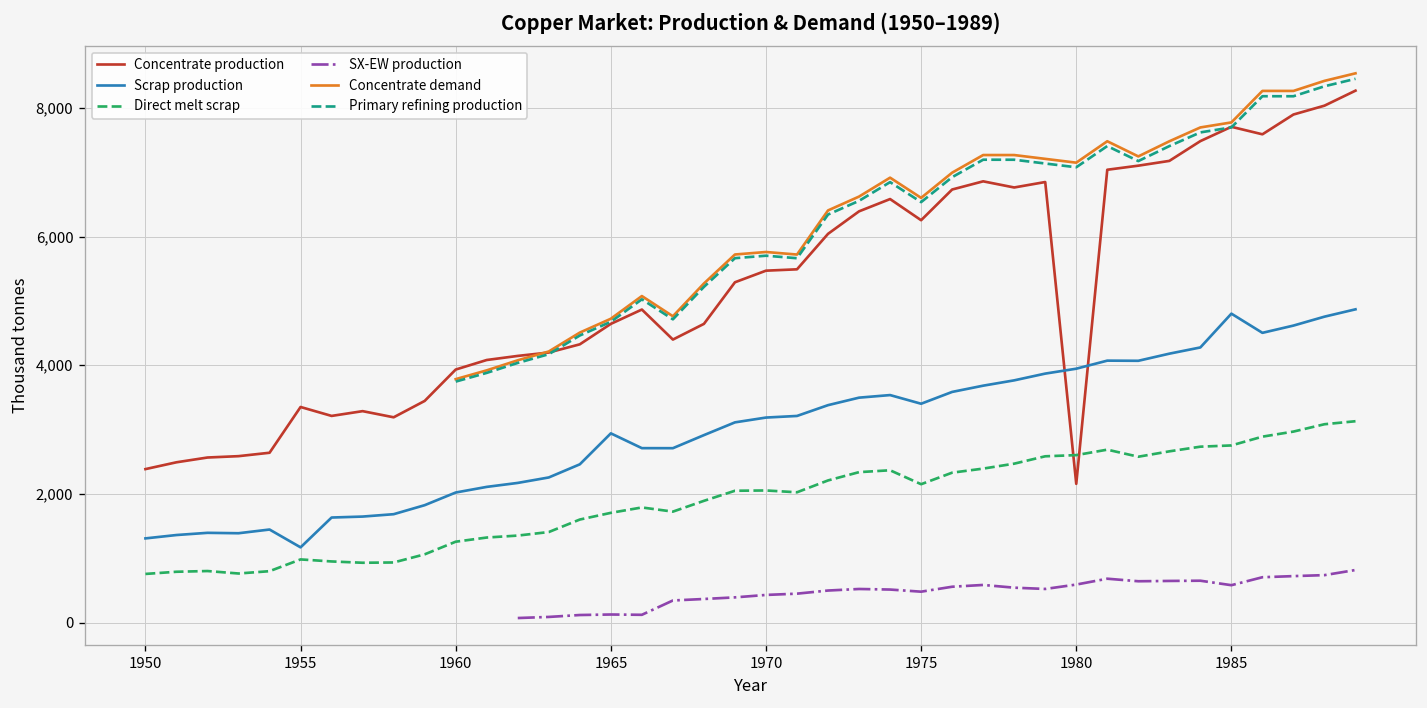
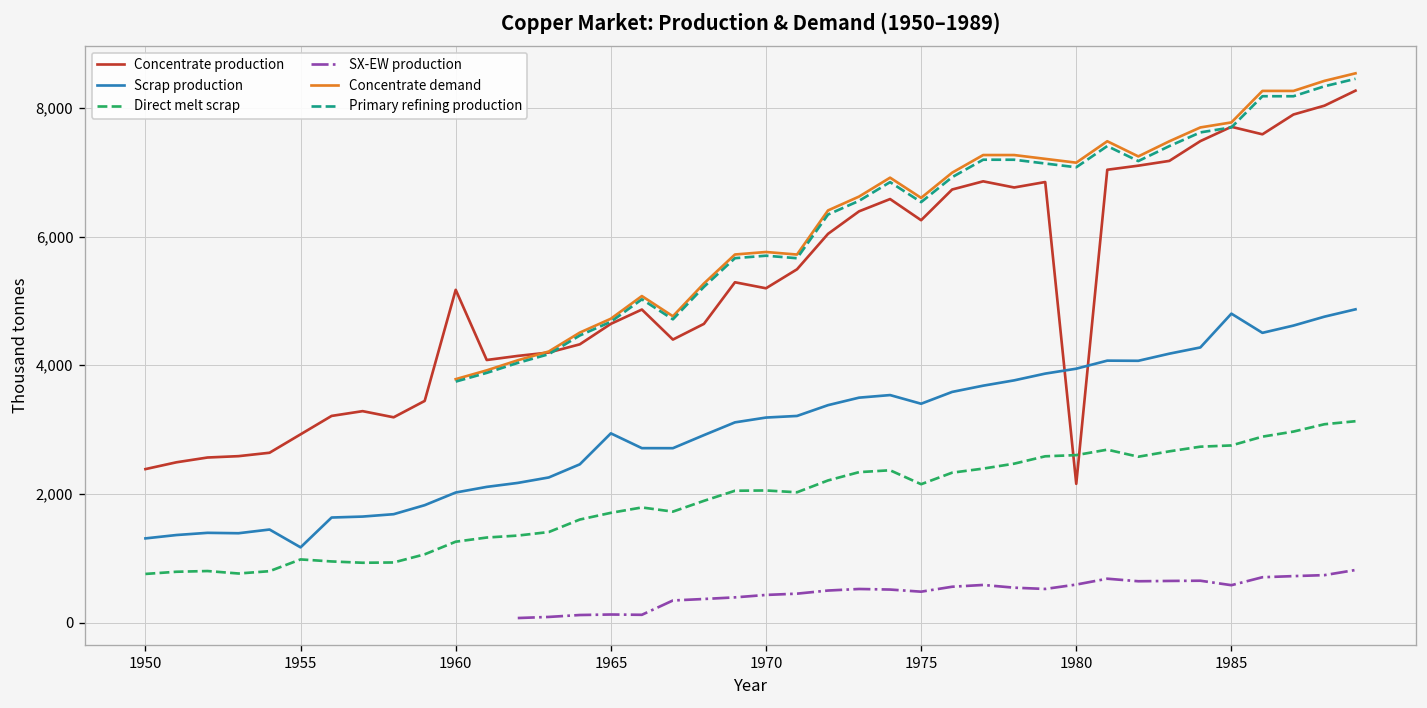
  {
    "Concentrate production": {
      "1950": "2,400",
-     "1955": "3,400",
-     "1960": "3,900",
-     "1970": "5,500",
+     "1955": "2,900",
+     "1960": "5,200",
+     "1970": "5,200",
      "1975": "6,300",
      "1980": "2,200"
    },
    "Scrap production": {
      "1950": "1,300",
      "1955": "1,200",
      "1960": "2,000",
      "1965": "2,900",
      "1970": "3,200",
      "1975": "3,400",
      "1980": "3,900",
      "1985": "4,800"
    },
    "SX-EW production": {
      "1965": "100",
      "1970": "400",
      "1975": "500",
      "1980": "600",
      "1985": "600"
    },
    "Concentrate demand": {
      "1970": "5,800",
      "1975": "6,600",
      "1980": "7,100",
      "1985": "7,800"
    }
  }
